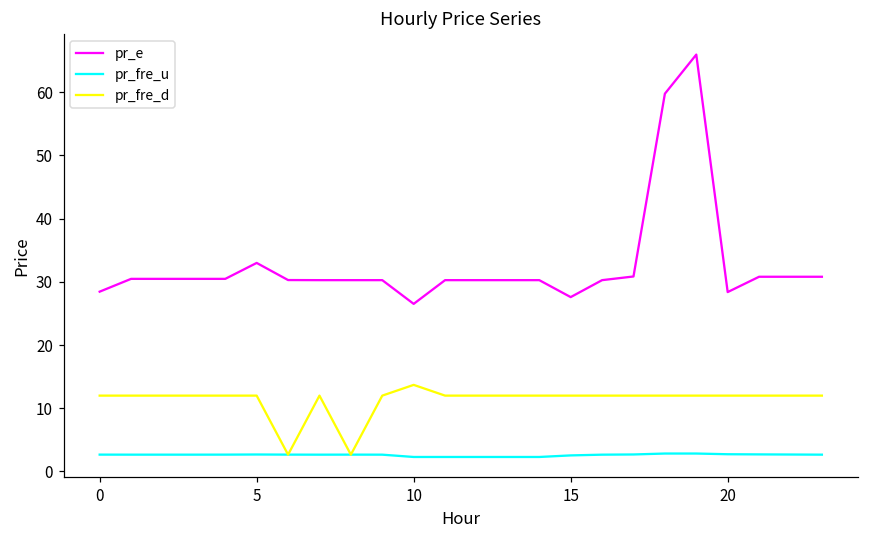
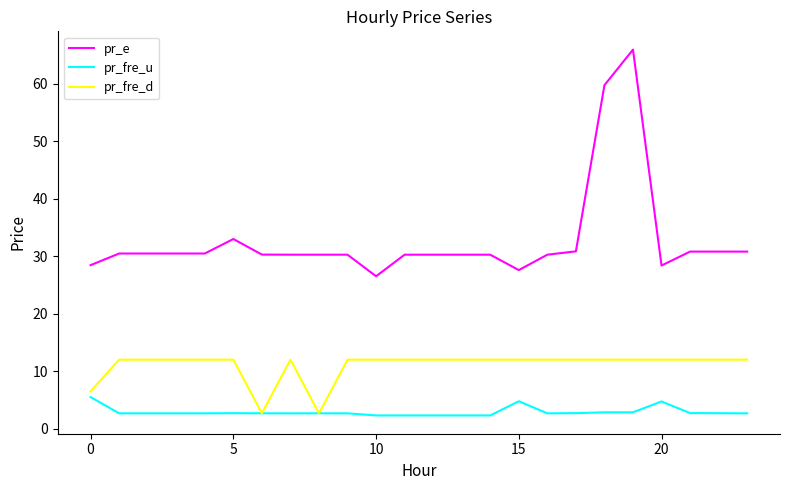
  {
    "pr_e": {
      "0": 28,
      "5": 33,
      "10": 27,
      "15": 28,
      "20": 28
    },
    "pr_fre_u": {
-     "0": 3,
+     "0": 5,
      "5": 3,
      "10": 2,
-     "15": 3,
-     "20": 3
+     "15": 5,
+     "20": 5
    },
    "pr_fre_d": {
-     "0": 12,
+     "0": 7,
      "5": 12,
-     "10": 14,
+     "10": 12,
      "15": 12,
      "20": 12
    }
  }
